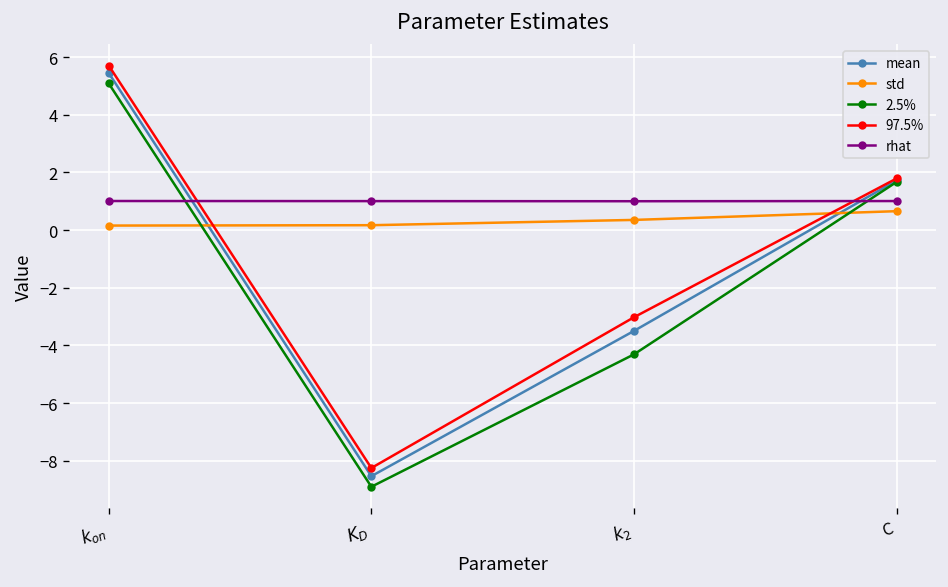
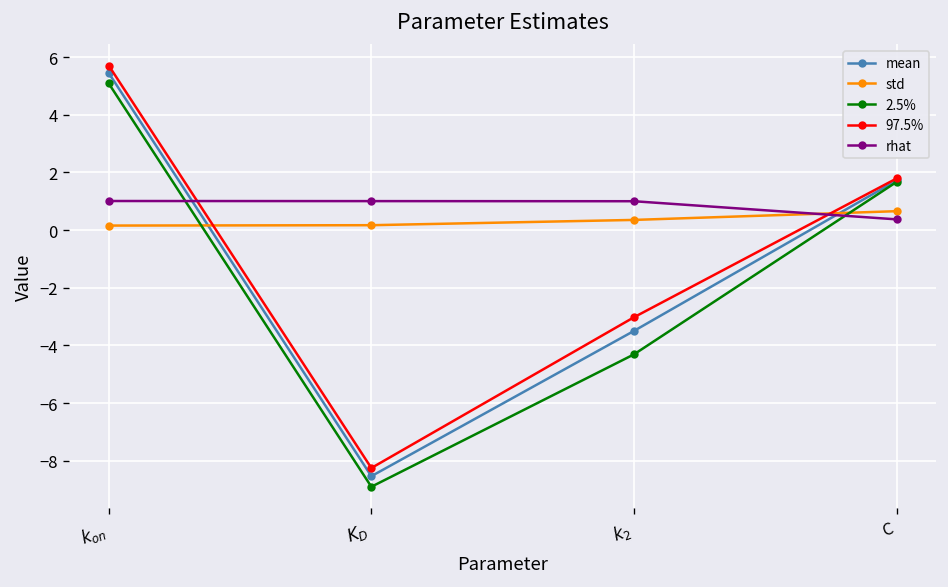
  {
    "std": {
      "C": 0.7
    },
    "rhat": {
-     "C": 1.0
+     "C": 0.4
    }
  }
